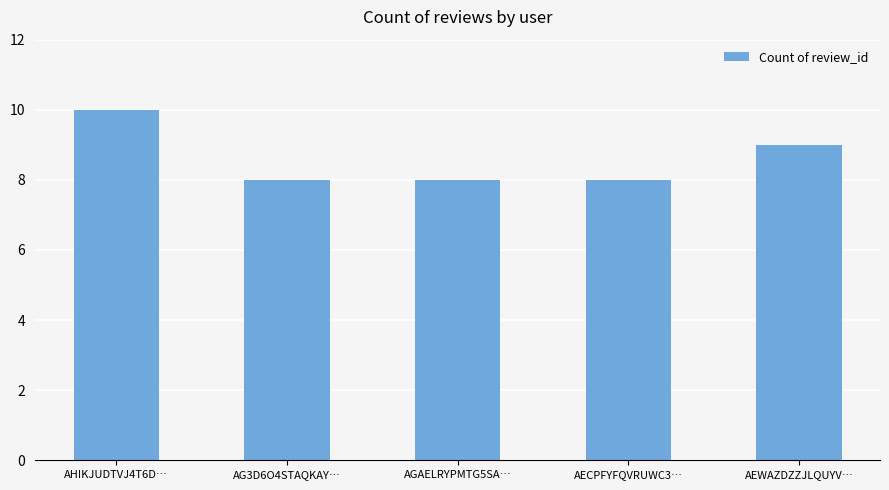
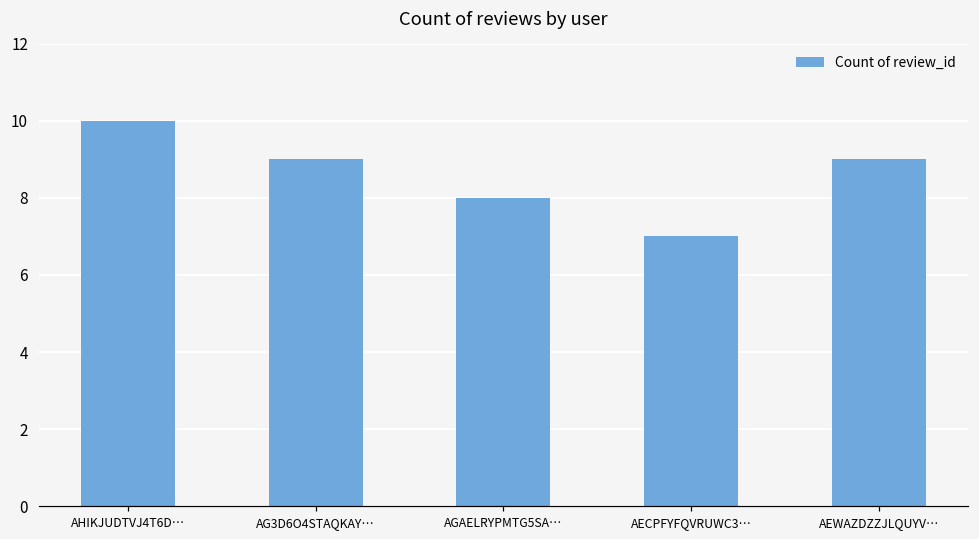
  {
    "AHIKJUDTVJ4T6D…": 10,
-   "AG3D6O4STAQKAY…": 8,
+   "AG3D6O4STAQKAY…": 9,
    "AGAELRYPMTG5SA…": 8,
-   "AECPFYFQVRUWC3…": 8,
+   "AECPFYFQVRUWC3…": 7,
    "AEWAZDZZJLQUYV…": 9
  }
